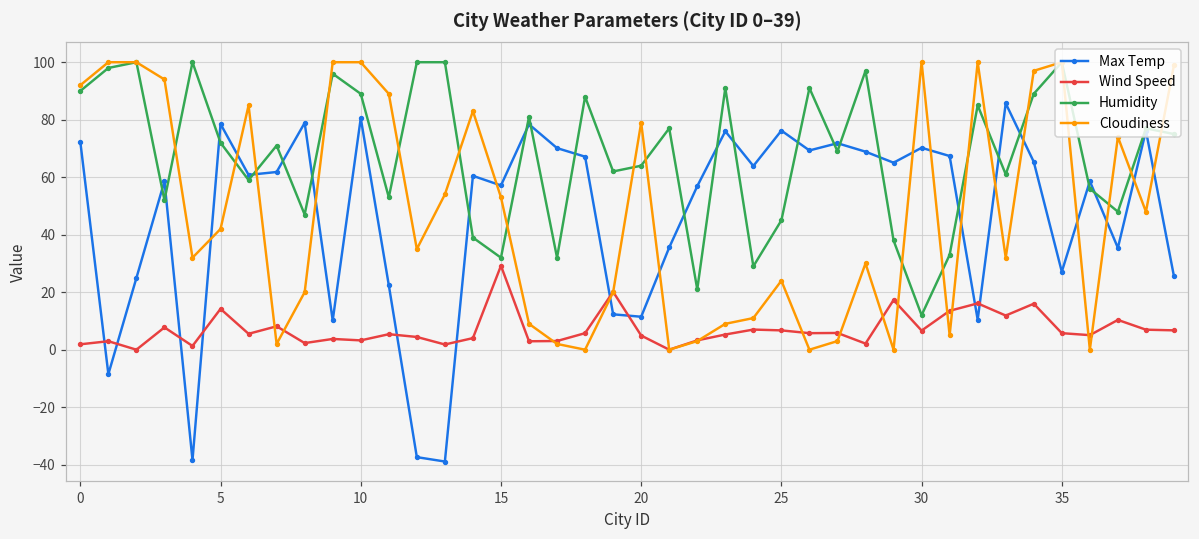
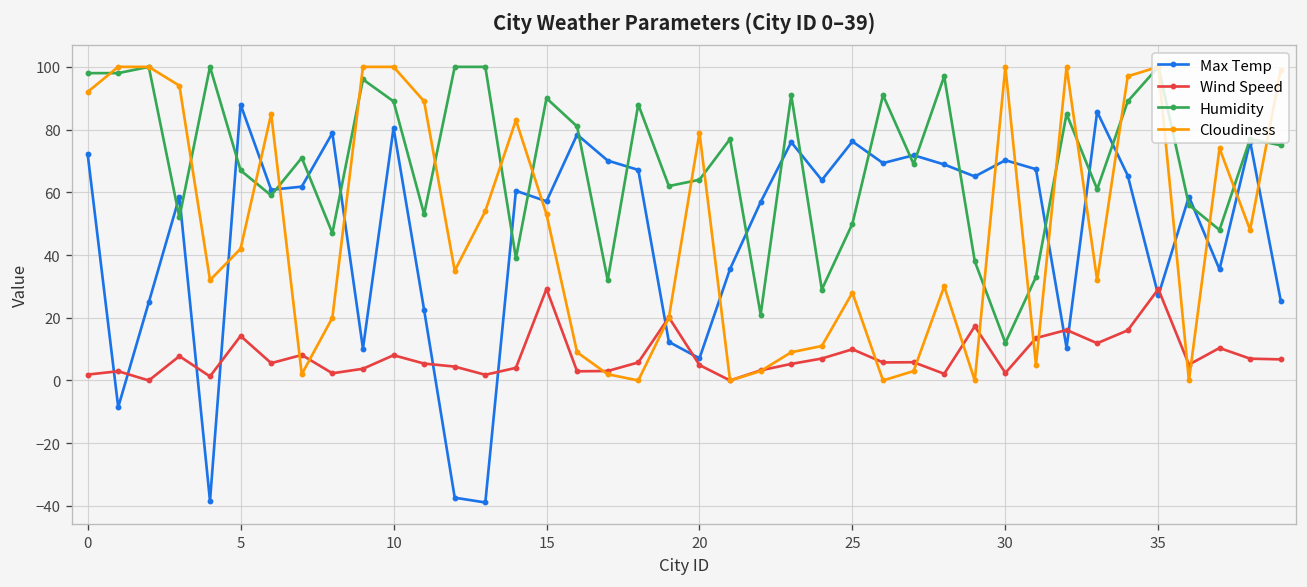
  {
    "Max Temp": {
      "0": 72,
-     "5": 79,
+     "5": 88,
      "10": 81,
      "15": 57,
-     "20": 11,
+     "20": 7,
      "25": 76,
      "30": 70,
      "35": 27
    },
    "Wind Speed": {
      "0": 2,
      "5": 14,
-     "10": 3,
+     "10": 8,
      "15": 29,
      "20": 5,
-     "25": 7,
-     "30": 7,
-     "35": 6
+     "25": 10,
+     "30": 2,
+     "35": 29
    },
    "Humidity": {
-     "0": 90,
-     "5": 72,
+     "0": 98,
+     "5": 67,
      "10": 89,
-     "15": 32,
+     "15": 90,
      "20": 64,
-     "25": 45,
+     "25": 50,
      "30": 12
    },
    "Cloudiness": {
      "0": 92,
      "5": 42,
      "10": 100,
      "15": 53,
      "20": 79,
-     "25": 24,
+     "25": 28,
      "30": 100
    }
  }
